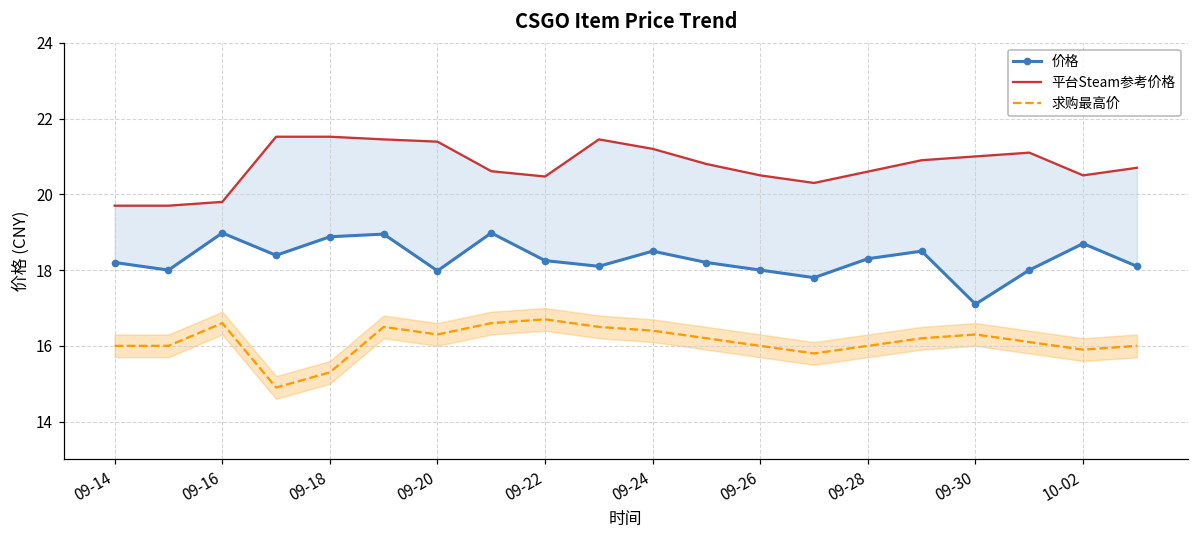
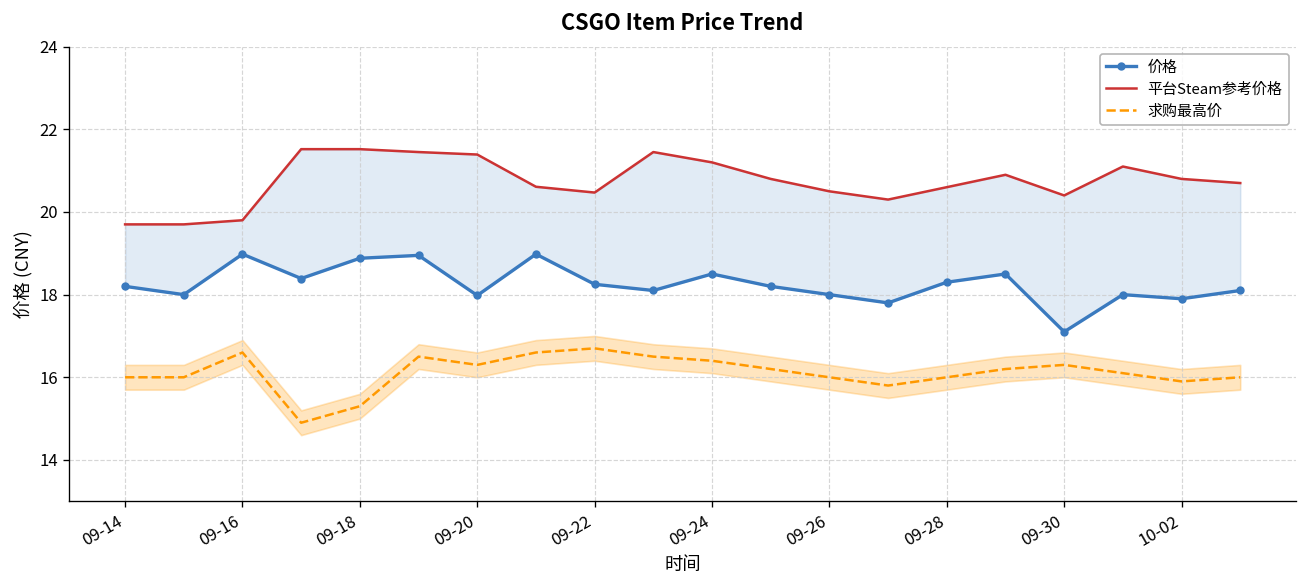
  {
    "价格": {
      "09-14": 18.2,
      "09-16": 19.0,
      "09-18": 18.9,
      "09-20": 18.0,
      "09-22": 18.3,
      "09-24": 18.5,
      "09-26": 18.0,
      "09-28": 18.3,
      "09-30": 17.1,
-     "10-02": 18.7
+     "10-02": 17.9
    },
    "平台Steam参考价格": {
      "09-14": 19.7,
      "09-16": 19.8,
      "09-18": 21.5,
      "09-20": 21.4,
      "09-22": 20.5,
      "09-24": 21.2,
      "09-26": 20.5,
      "09-28": 20.6,
-     "09-30": 21.0,
-     "10-02": 20.5
+     "09-30": 20.4,
+     "10-02": 20.8
    }
  }
